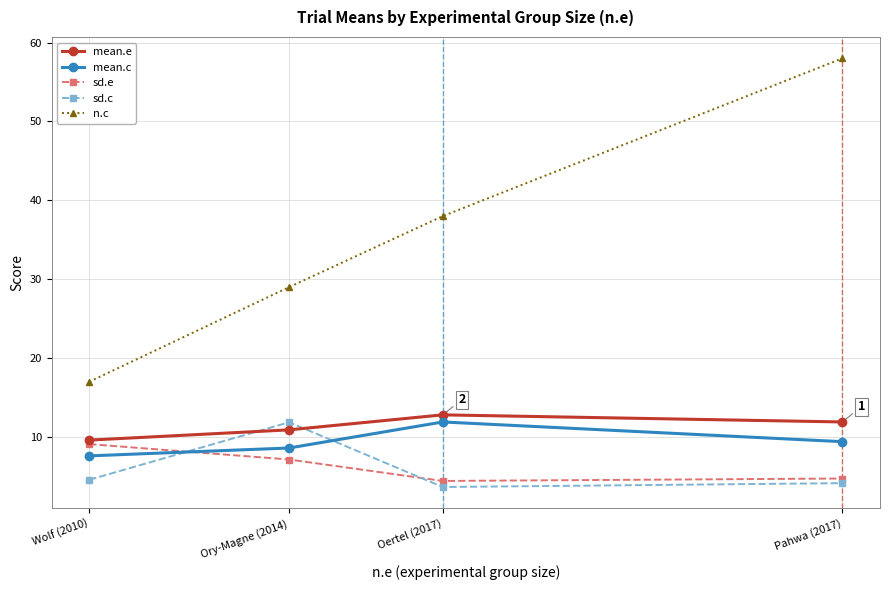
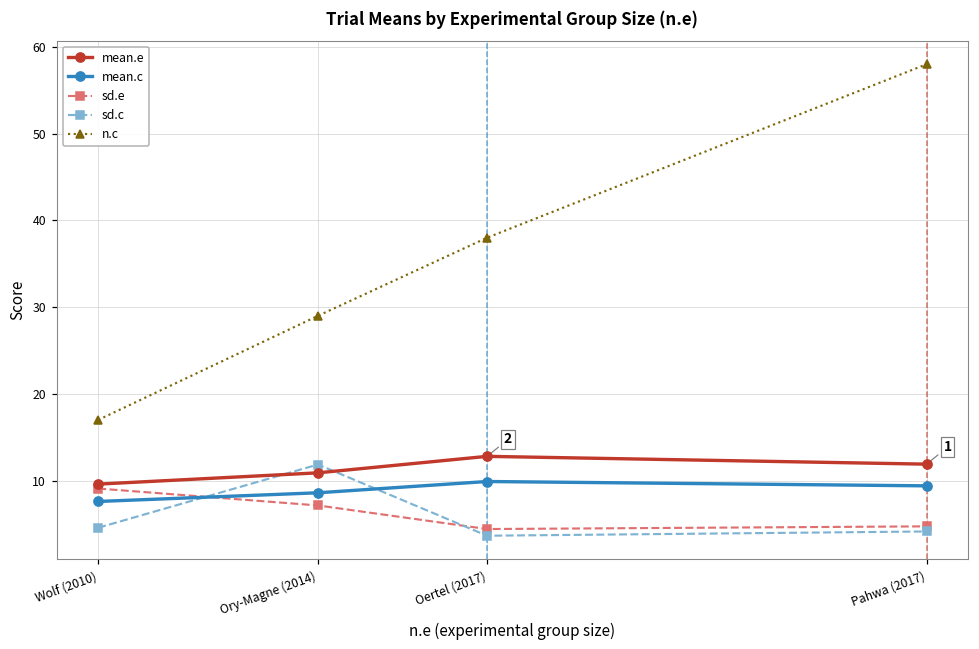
  {
    "mean.e": {
      "Wolf (2010)": 10,
      "Ory-Magne (2014)": 11
    },
    "mean.c": {
      "Wolf (2010)": 8,
      "Ory-Magne (2014)": 9,
-     "Oertel (2017)": 12,
+     "Oertel (2017)": 10,
      "Pahwa (2017)": 9
    },
    "sd.e": {
      "Wolf (2010)": 9,
      "Ory-Magne (2014)": 7,
      "Oertel (2017)": 4,
      "Pahwa (2017)": 5
    },
    "sd.c": {
      "Wolf (2010)": 5,
      "Ory-Magne (2014)": 12,
      "Oertel (2017)": 4,
      "Pahwa (2017)": 4
    },
    "n.c": {
      "Wolf (2010)": 17,
      "Ory-Magne (2014)": 29,
      "Oertel (2017)": 38,
      "Pahwa (2017)": 58
    }
  }
